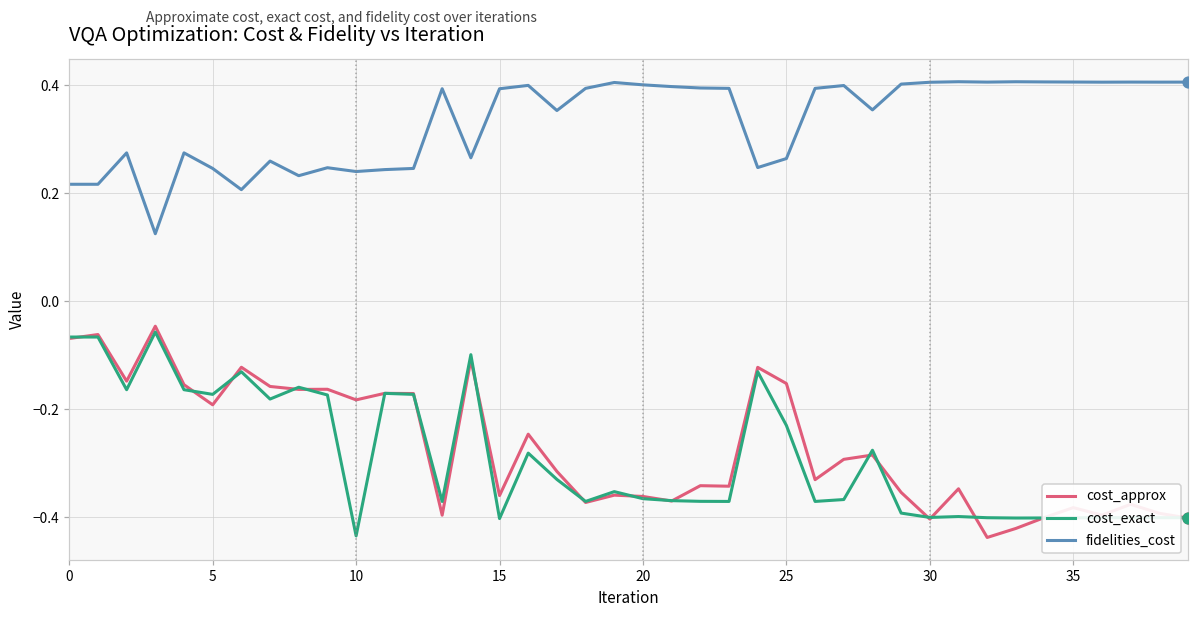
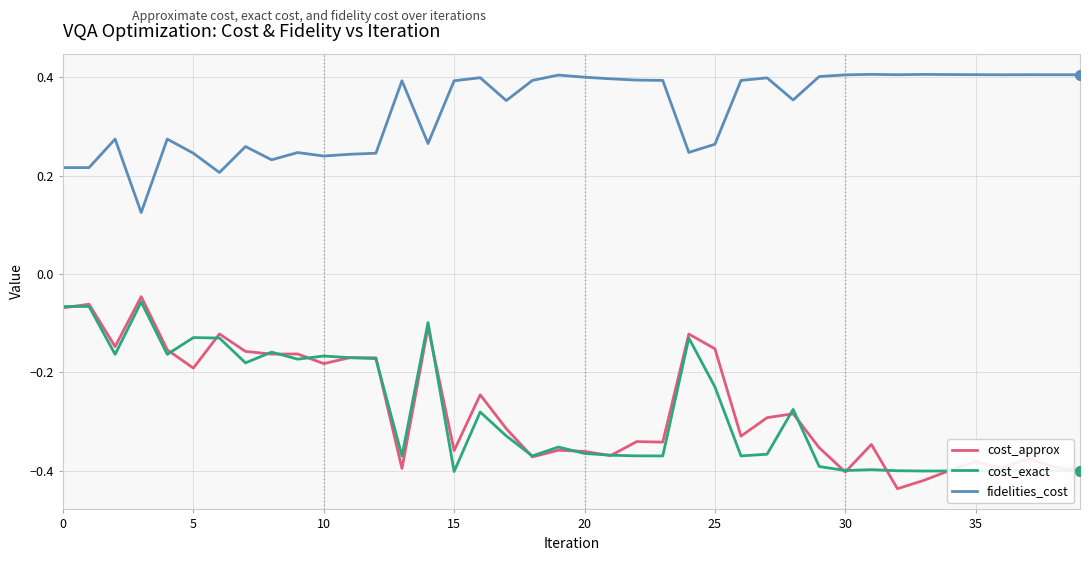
  {
    "cost_exact": {
-     "5": -0.17,
-     "10": -0.43,
+     "5": -0.13,
+     "10": -0.17,
      "15": -0.40,
      "25": -0.23
    }
  }
